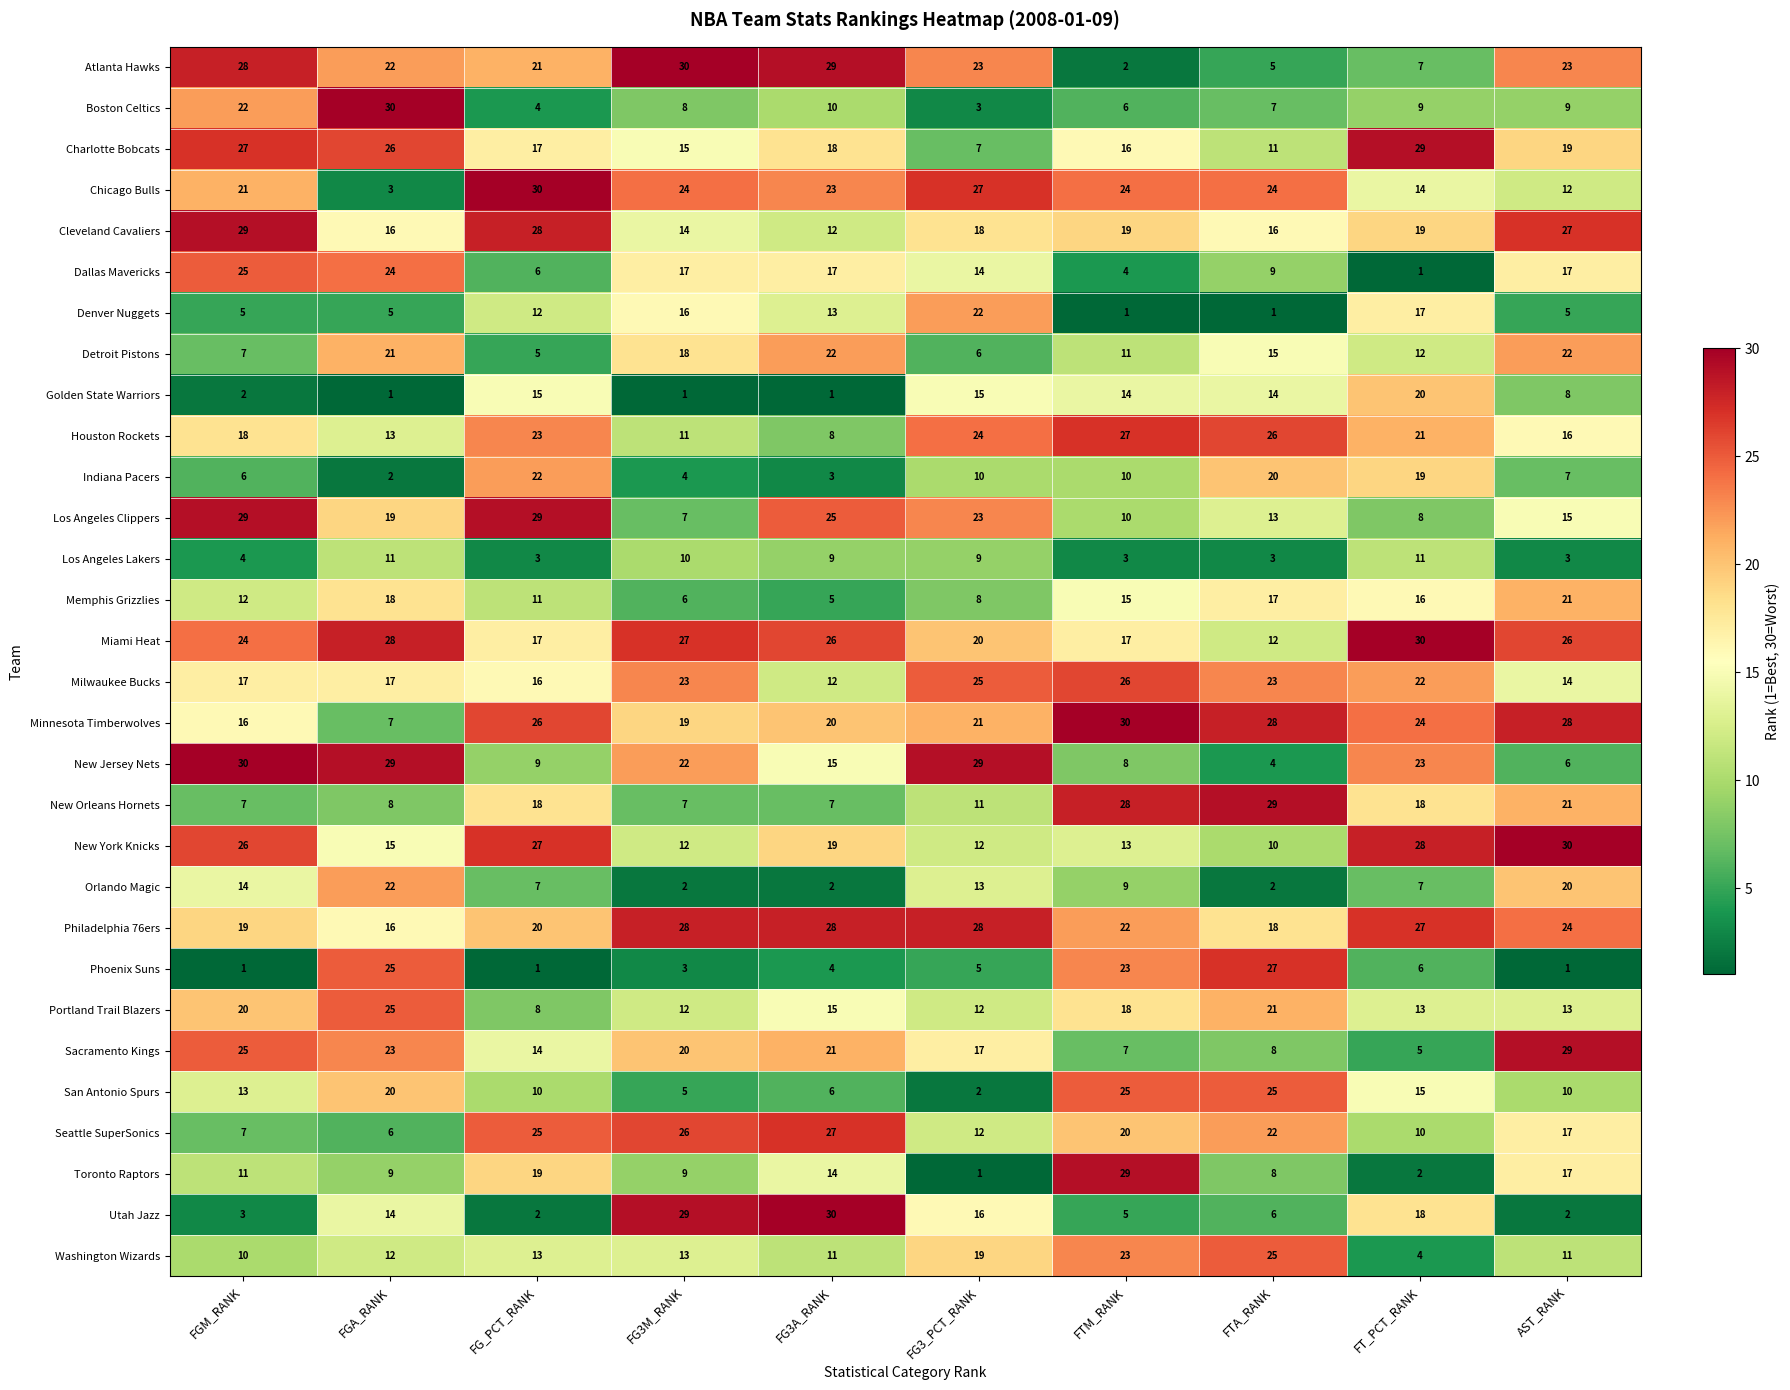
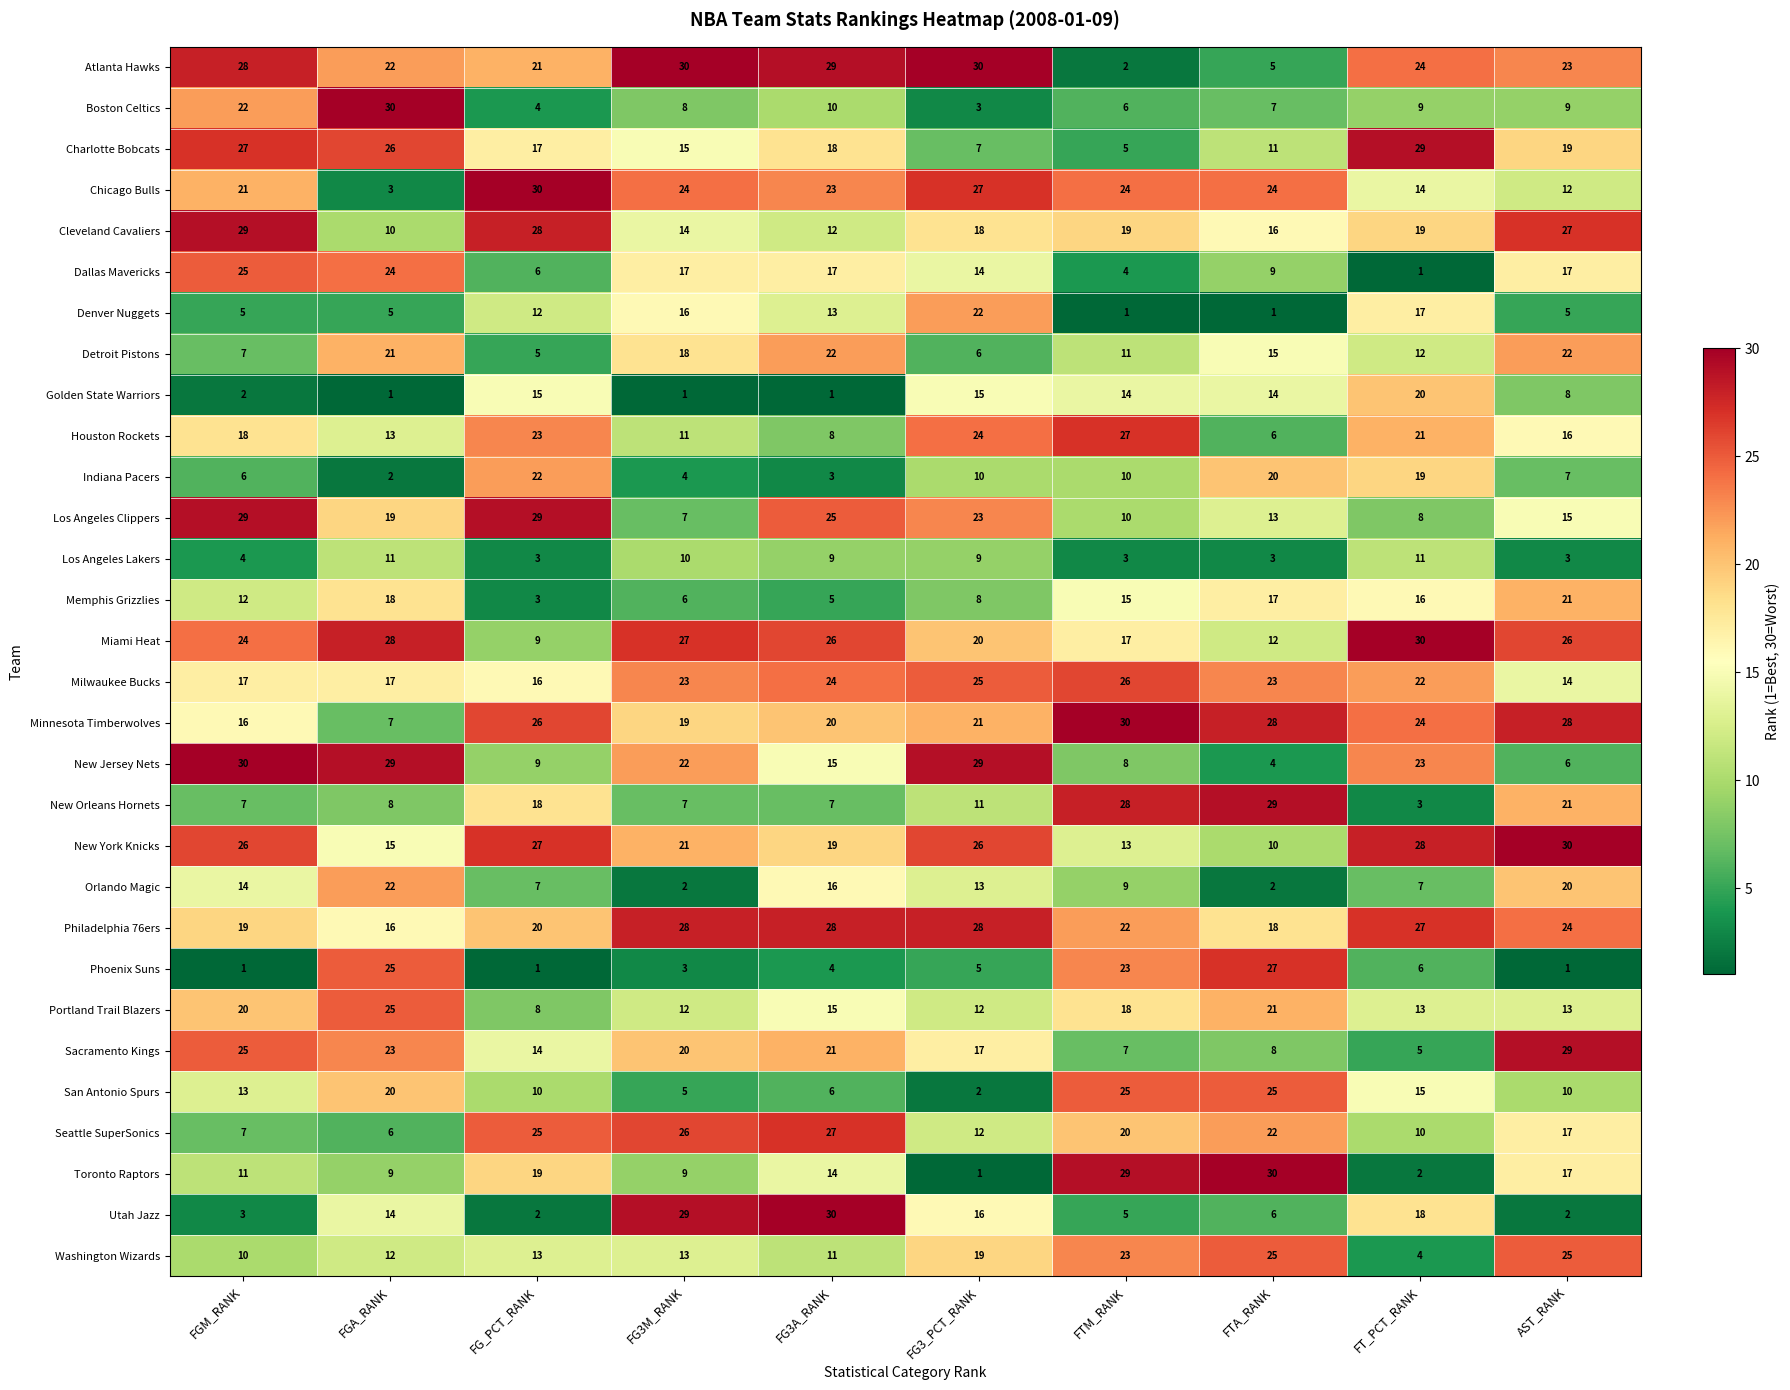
  {
    "Atlanta Hawks": {
      "FGM_RANK": 28,
      "FGA_RANK": 22,
      "FG_PCT_RANK": 21,
      "FG3M_RANK": 30,
      "FG3A_RANK": 29,
-     "FG3_PCT_RANK": 23,
+     "FG3_PCT_RANK": 30,
      "FTM_RANK": 2,
      "FTA_RANK": 5,
-     "FT_PCT_RANK": 7,
+     "FT_PCT_RANK": 24,
      "AST_RANK": 23
    },
    "Charlotte Bobcats": {
      "FGM_RANK": 27,
      "FGA_RANK": 26,
      "FG_PCT_RANK": 17,
      "FG3M_RANK": 15,
      "FG3A_RANK": 18,
      "FG3_PCT_RANK": 7,
-     "FTM_RANK": 16,
+     "FTM_RANK": 5,
      "FTA_RANK": 11,
      "FT_PCT_RANK": 29,
      "AST_RANK": 19
    },
    "Cleveland Cavaliers": {
      "FGM_RANK": 29,
-     "FGA_RANK": 16,
+     "FGA_RANK": 10,
      "FG_PCT_RANK": 28,
      "FG3M_RANK": 14,
      "FG3A_RANK": 12,
      "FG3_PCT_RANK": 18,
      "FTM_RANK": 19,
      "FTA_RANK": 16,
      "FT_PCT_RANK": 19,
      "AST_RANK": 27
    },
    "Houston Rockets": {
      "FGM_RANK": 18,
      "FGA_RANK": 13,
      "FG_PCT_RANK": 23,
      "FG3M_RANK": 11,
      "FG3A_RANK": 8,
      "FG3_PCT_RANK": 24,
      "FTM_RANK": 27,
-     "FTA_RANK": 26,
+     "FTA_RANK": 6,
      "FT_PCT_RANK": 21,
      "AST_RANK": 16
    },
    "Memphis Grizzlies": {
      "FGM_RANK": 12,
      "FGA_RANK": 18,
-     "FG_PCT_RANK": 11,
+     "FG_PCT_RANK": 3,
      "FG3M_RANK": 6,
      "FG3A_RANK": 5,
      "FG3_PCT_RANK": 8,
      "FTM_RANK": 15,
      "FTA_RANK": 17,
      "FT_PCT_RANK": 16,
      "AST_RANK": 21
    },
    "Miami Heat": {
      "FGM_RANK": 24,
      "FGA_RANK": 28,
-     "FG_PCT_RANK": 17,
+     "FG_PCT_RANK": 9,
      "FG3M_RANK": 27,
      "FG3A_RANK": 26,
      "FG3_PCT_RANK": 20,
      "FTM_RANK": 17,
      "FTA_RANK": 12,
      "FT_PCT_RANK": 30,
      "AST_RANK": 26
    },
    "Milwaukee Bucks": {
      "FGM_RANK": 17,
      "FGA_RANK": 17,
      "FG_PCT_RANK": 16,
      "FG3M_RANK": 23,
-     "FG3A_RANK": 12,
+     "FG3A_RANK": 24,
      "FG3_PCT_RANK": 25,
      "FTM_RANK": 26,
      "FTA_RANK": 23,
      "FT_PCT_RANK": 22,
      "AST_RANK": 14
    },
    "New Orleans Hornets": {
      "FGM_RANK": 7,
      "FGA_RANK": 8,
      "FG_PCT_RANK": 18,
      "FG3M_RANK": 7,
      "FG3A_RANK": 7,
      "FG3_PCT_RANK": 11,
      "FTM_RANK": 28,
      "FTA_RANK": 29,
-     "FT_PCT_RANK": 18,
+     "FT_PCT_RANK": 3,
      "AST_RANK": 21
    },
    "New York Knicks": {
      "FGM_RANK": 26,
      "FGA_RANK": 15,
      "FG_PCT_RANK": 27,
-     "FG3M_RANK": 12,
+     "FG3M_RANK": 21,
      "FG3A_RANK": 19,
-     "FG3_PCT_RANK": 12,
+     "FG3_PCT_RANK": 26,
      "FTM_RANK": 13,
      "FTA_RANK": 10,
      "FT_PCT_RANK": 28,
      "AST_RANK": 30
    },
    "Orlando Magic": {
      "FGM_RANK": 14,
      "FGA_RANK": 22,
      "FG_PCT_RANK": 7,
      "FG3M_RANK": 2,
-     "FG3A_RANK": 2,
+     "FG3A_RANK": 16,
      "FG3_PCT_RANK": 13,
      "FTM_RANK": 9,
      "FTA_RANK": 2,
      "FT_PCT_RANK": 7,
      "AST_RANK": 20
    },
    "Toronto Raptors": {
      "FGM_RANK": 11,
      "FGA_RANK": 9,
      "FG_PCT_RANK": 19,
      "FG3M_RANK": 9,
      "FG3A_RANK": 14,
      "FG3_PCT_RANK": 1,
      "FTM_RANK": 29,
-     "FTA_RANK": 8,
+     "FTA_RANK": 30,
      "FT_PCT_RANK": 2,
      "AST_RANK": 17
    },
    "Washington Wizards": {
      "FGM_RANK": 10,
      "FGA_RANK": 12,
      "FG_PCT_RANK": 13,
      "FG3M_RANK": 13,
      "FG3A_RANK": 11,
      "FG3_PCT_RANK": 19,
      "FTM_RANK": 23,
      "FTA_RANK": 25,
      "FT_PCT_RANK": 4,
-     "AST_RANK": 11
+     "AST_RANK": 25
    }
  }
